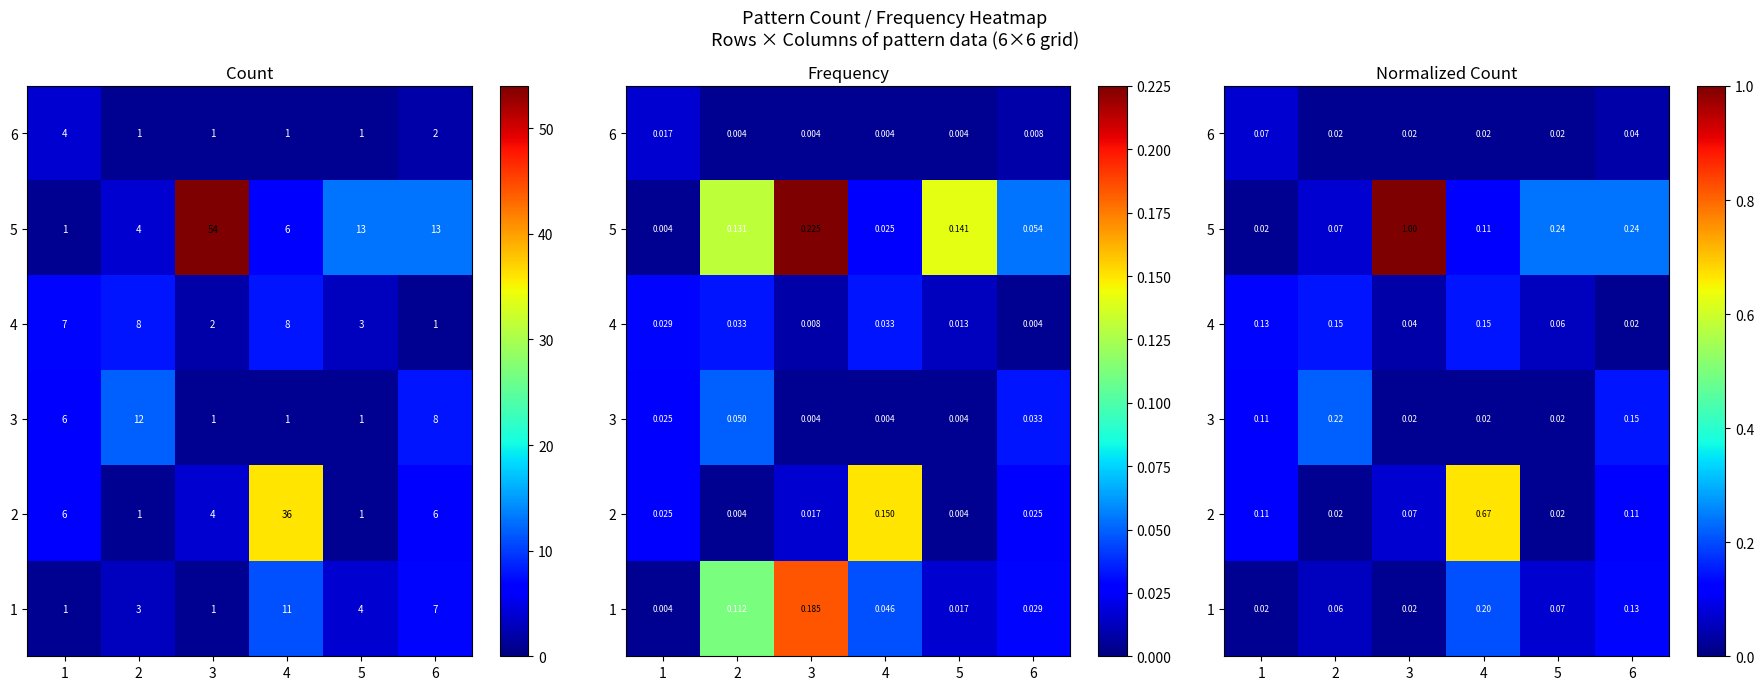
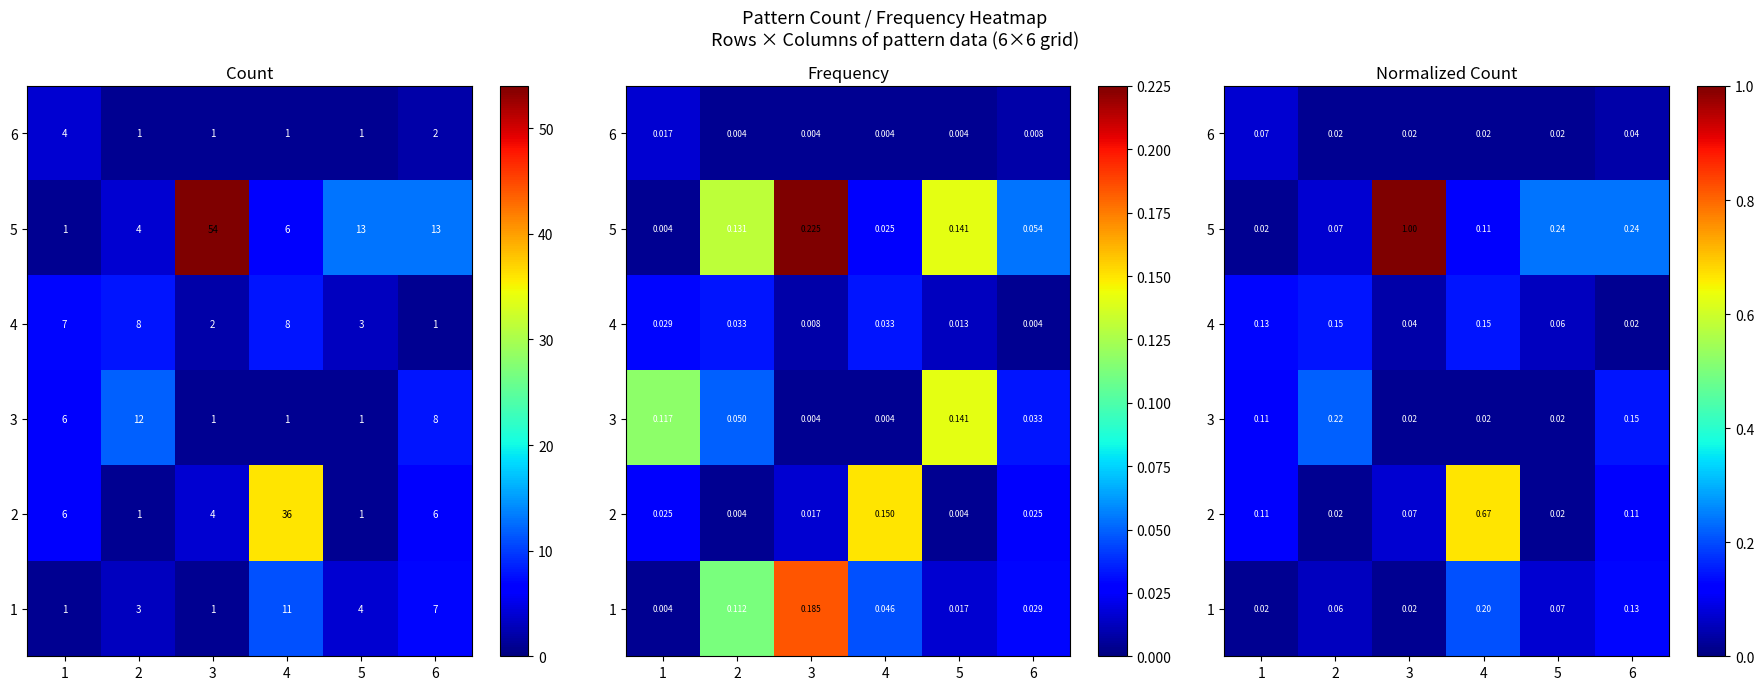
  {
    "Count": {
      "6": {
        "1": 4,
        "2": 1,
        "3": 1,
        "4": 1,
        "5": 1,
        "6": 2
      },
      "5": {
        "1": 1,
        "2": 4,
        "3": 54,
        "4": 6,
        "5": 13,
        "6": 13
      },
      "4": {
        "1": 7,
        "2": 8,
        "3": 2,
        "4": 8,
        "5": 3,
        "6": 1
      },
      "3": {
        "1": 6,
        "2": 12,
        "3": 1,
        "4": 1,
        "5": 1,
        "6": 8
      },
      "2": {
        "1": 6,
        "2": 1,
        "3": 4,
        "4": 36,
        "5": 1,
        "6": 6
      },
      "1": {
        "1": 1,
        "2": 3,
        "3": 1,
        "4": 11,
        "5": 4,
        "6": 7
      }
    },
    "Frequency": {
      "6": {
        "1": 0.017,
        "2": 0.004,
        "3": 0.004,
        "4": 0.004,
        "5": 0.004,
        "6": 0.008
      },
      "5": {
        "1": 0.004,
        "2": 0.131,
        "3": 0.225,
        "4": 0.025,
        "5": 0.141,
        "6": 0.054
      },
      "4": {
        "1": 0.029,
        "2": 0.033,
        "3": 0.008,
        "4": 0.033,
        "5": 0.013,
        "6": 0.004
      },
      "3": {
-       "1": 0.025,
+       "1": 0.117,
        "2": 0.050,
        "3": 0.004,
        "4": 0.004,
-       "5": 0.004,
+       "5": 0.141,
        "6": 0.033
      },
      "2": {
        "1": 0.025,
        "2": 0.004,
        "3": 0.017,
        "4": 0.150,
        "5": 0.004,
        "6": 0.025
      },
      "1": {
        "1": 0.004,
        "2": 0.112,
        "3": 0.185,
        "4": 0.046,
        "5": 0.017,
        "6": 0.029
      }
    },
    "Normalized Count": {
      "6": {
        "1": 0.07,
        "2": 0.02,
        "3": 0.02,
        "4": 0.02,
        "5": 0.02,
        "6": 0.04
      },
      "5": {
        "1": 0.02,
        "2": 0.07,
        "3": 1.00,
        "4": 0.11,
        "5": 0.24,
        "6": 0.24
      },
      "4": {
        "1": 0.13,
        "2": 0.15,
        "3": 0.04,
        "4": 0.15,
        "5": 0.06,
        "6": 0.02
      },
      "3": {
        "1": 0.11,
        "2": 0.22,
        "3": 0.02,
        "4": 0.02,
        "5": 0.02,
        "6": 0.15
      },
      "2": {
        "1": 0.11,
        "2": 0.02,
        "3": 0.07,
        "4": 0.67,
        "5": 0.02,
        "6": 0.11
      },
      "1": {
        "1": 0.02,
        "2": 0.06,
        "3": 0.02,
        "4": 0.20,
        "5": 0.07,
        "6": 0.13
      }
    }
  }
